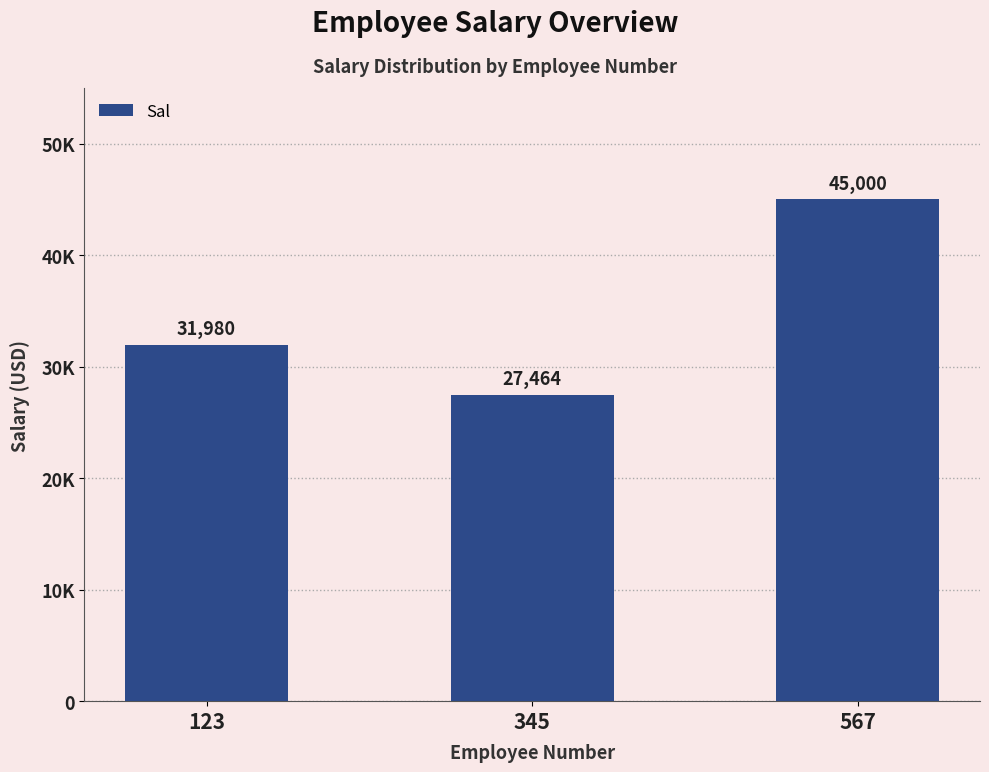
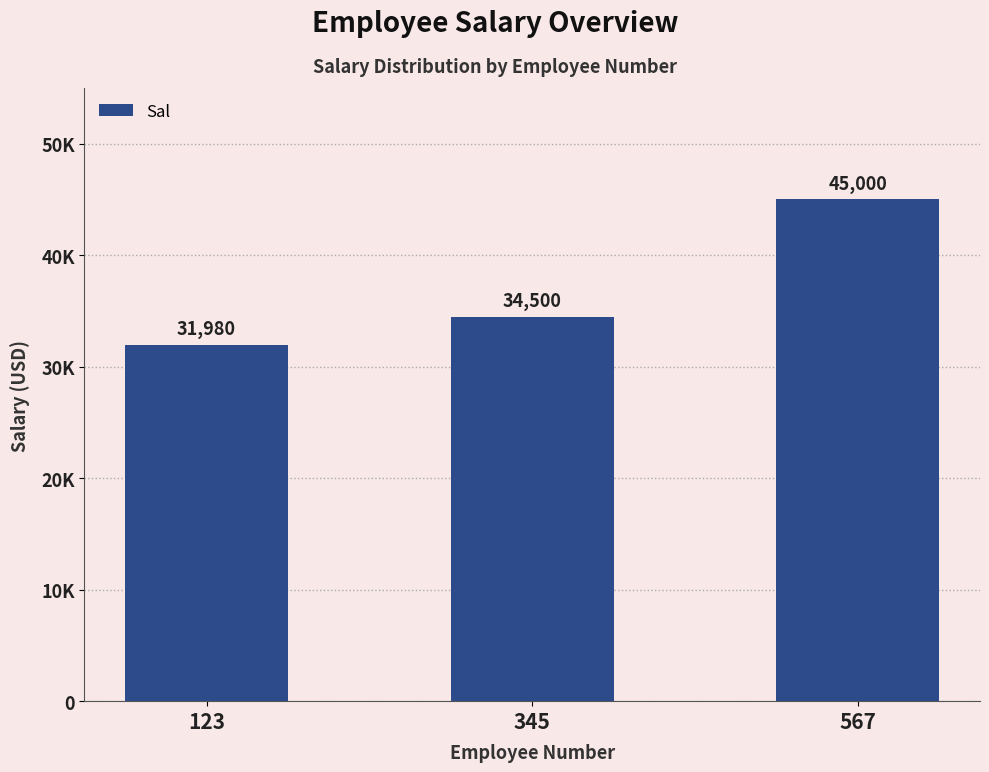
  {
    "123": "31,980",
-   "345": "27,464",
+   "345": "34,500",
    "567": "45,000"
  }
